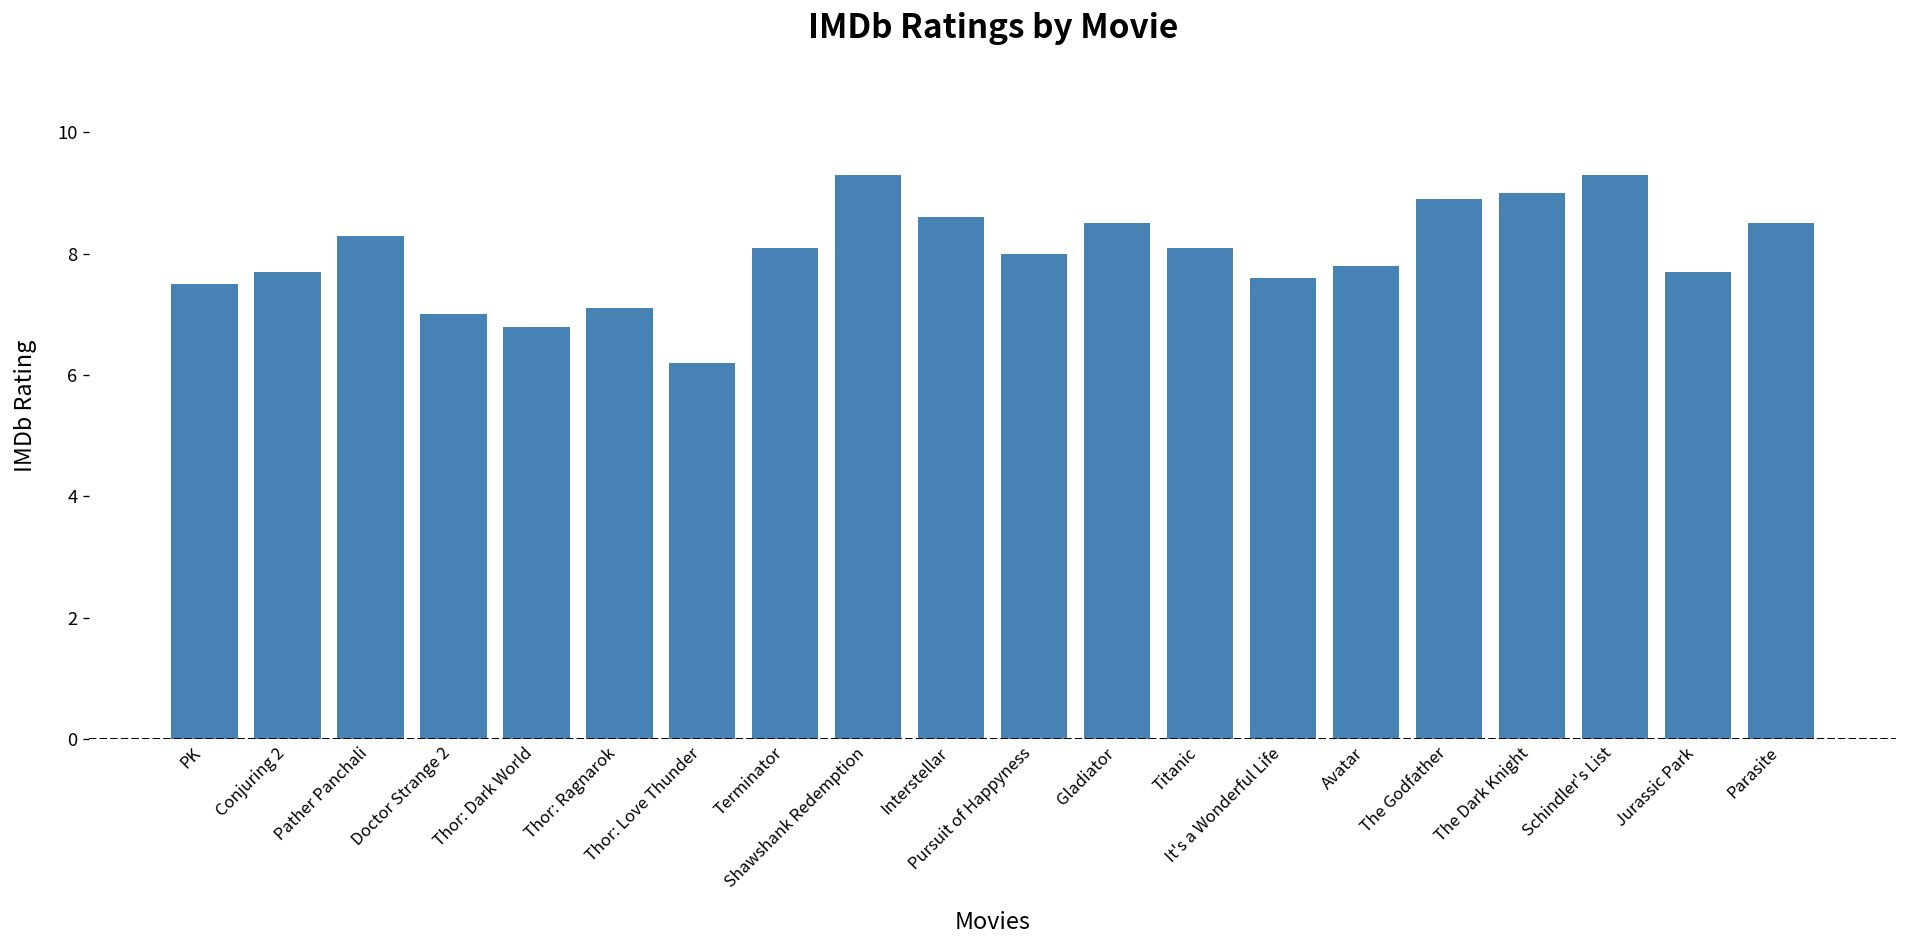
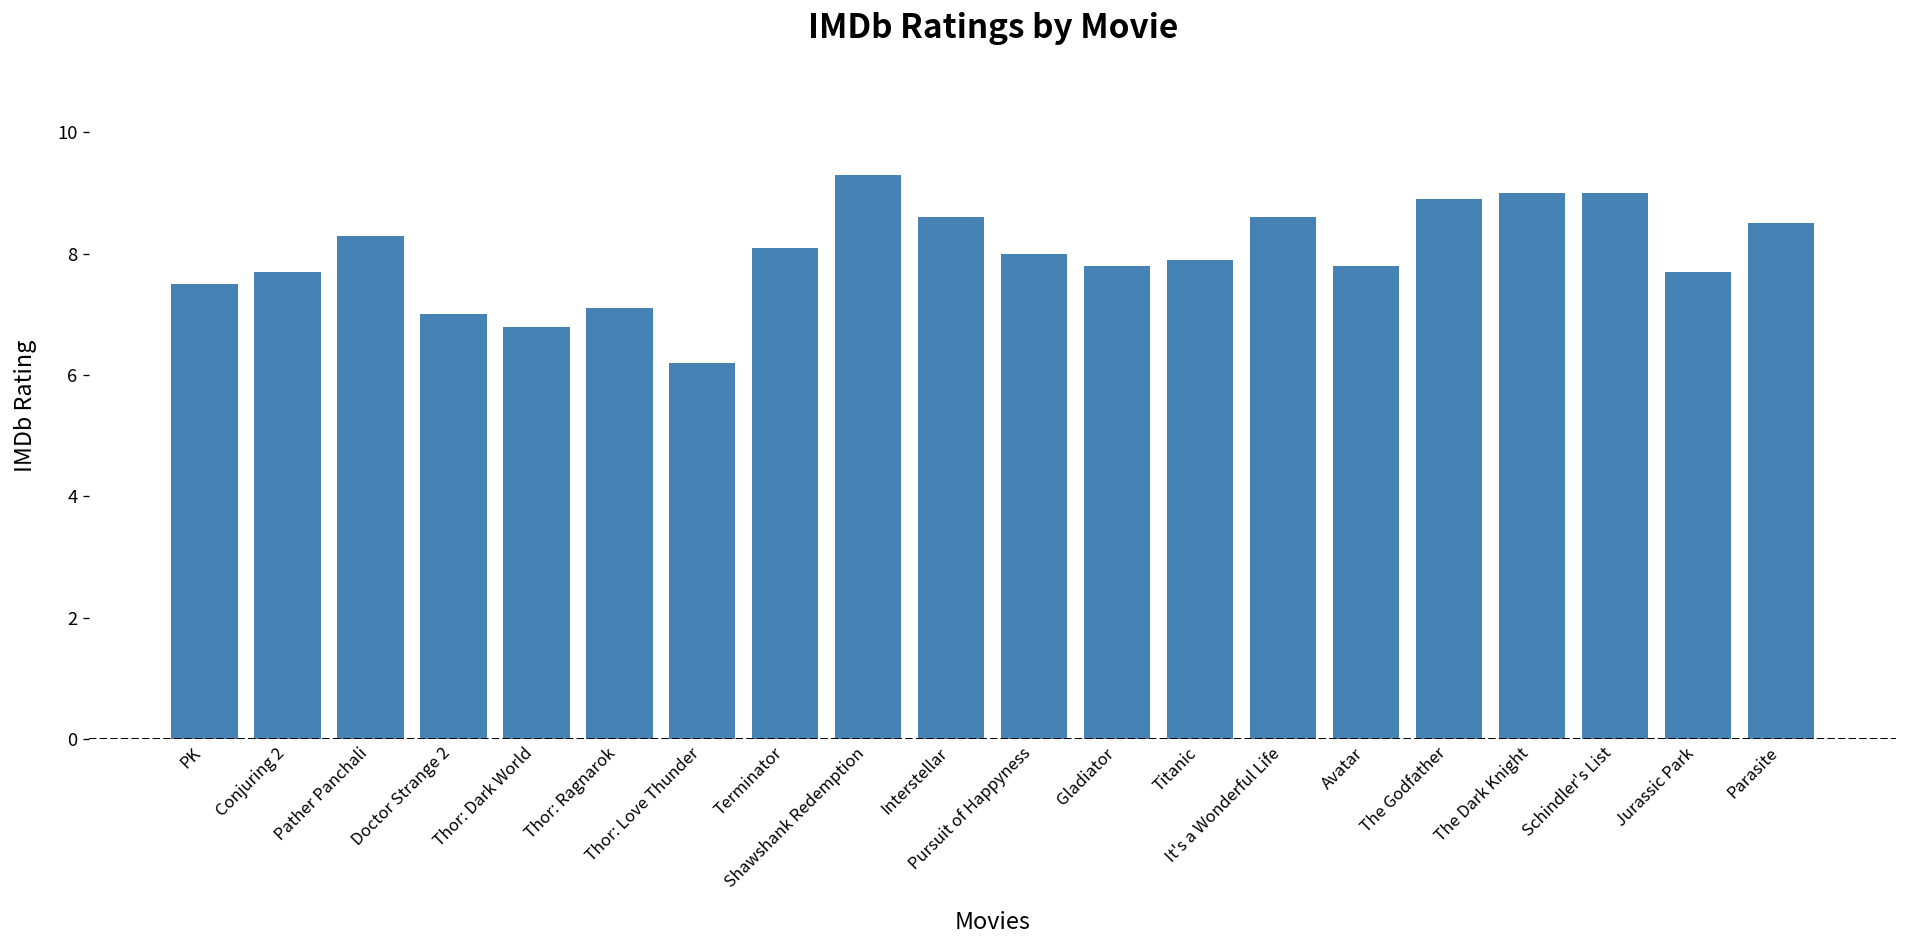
  {
    "PK": 7.5,
    "Conjuring 2": 7.7,
    "Pather Panchali": 8.3,
    "Doctor Strange 2": 7.0,
    "Thor: Dark World": 6.8,
    "Thor: Ragnarok": 7.1,
    "Thor: Love Thunder": 6.2,
    "Terminator": 8.1,
    "Shawshank Redemption": 9.3,
    "Interstellar": 8.6,
    "Pursuit of Happyness": 8.0,
-   "Gladiator": 8.5,
-   "Titanic": 8.1,
-   "It's a Wonderful Life": 7.6,
+   "Gladiator": 7.8,
+   "Titanic": 7.9,
+   "It's a Wonderful Life": 8.6,
    "Avatar": 7.8,
    "The Godfather": 8.9,
    "The Dark Knight": 9.0,
-   "Schindler's List": 9.3,
+   "Schindler's List": 9.0,
    "Jurassic Park": 7.7,
    "Parasite": 8.5
  }
